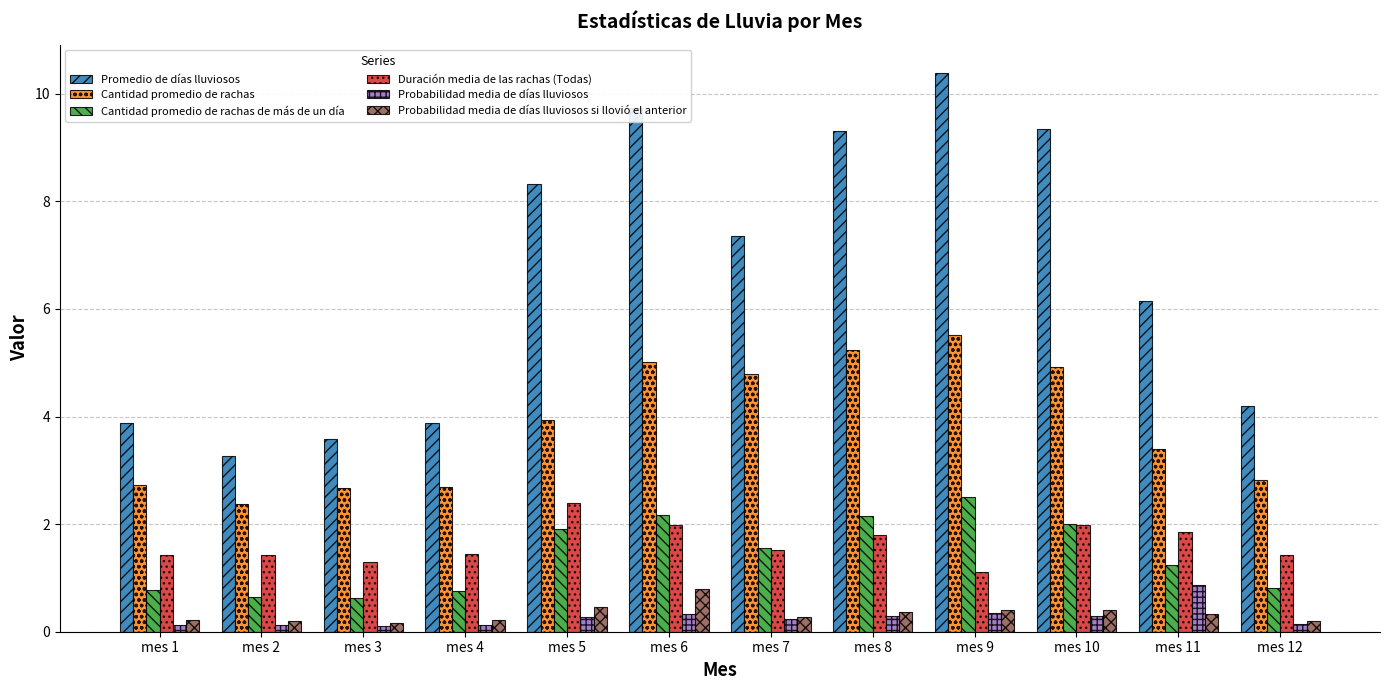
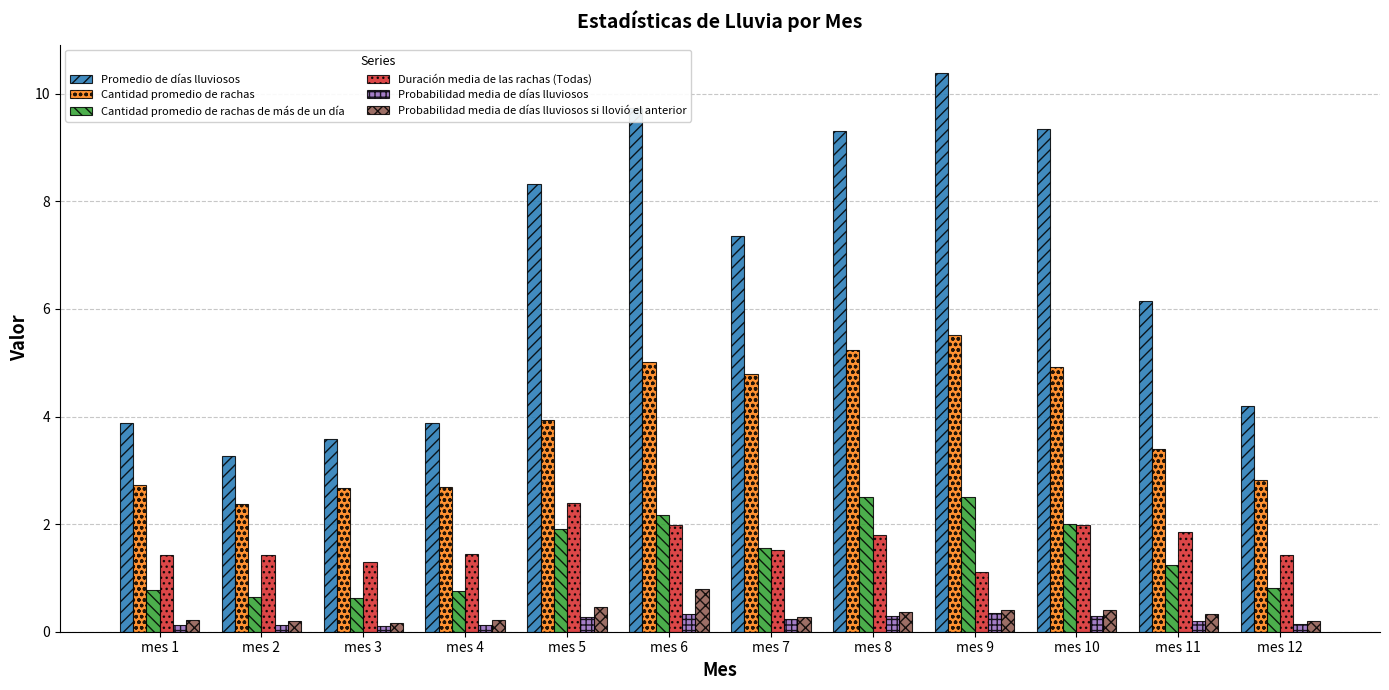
  {
    "Promedio de días lluviosos": {
      "mes 1": 3.9,
      "mes 2": 3.3,
      "mes 3": 3.6,
      "mes 4": 3.9,
      "mes 5": 8.3,
      "mes 7": 7.4,
      "mes 8": 9.3,
      "mes 9": 10.4,
      "mes 10": 9.3,
      "mes 11": 6.1,
      "mes 12": 4.2
    },
    "Cantidad promedio de rachas": {
      "mes 1": 2.7,
      "mes 2": 2.4,
      "mes 3": 2.7,
      "mes 4": 2.7,
      "mes 5": 3.9,
      "mes 6": 5.0,
      "mes 7": 4.8,
      "mes 8": 5.2,
      "mes 9": 5.5,
      "mes 10": 4.9,
      "mes 11": 3.4,
      "mes 12": 2.8
    },
    "Cantidad promedio de rachas de más de un día": {
      "mes 1": 0.8,
      "mes 2": 0.7,
      "mes 3": 0.6,
      "mes 4": 0.7,
      "mes 5": 1.9,
      "mes 6": 2.2,
      "mes 7": 1.6,
-     "mes 8": 2.1,
+     "mes 8": 2.5,
      "mes 9": 2.5,
      "mes 10": 2.0,
      "mes 11": 1.2,
      "mes 12": 0.8
    },
    "Duración media de las rachas (Todas)": {
      "mes 1": 1.4,
      "mes 2": 1.4,
      "mes 3": 1.3,
      "mes 4": 1.4,
      "mes 5": 2.4,
      "mes 6": 2.0,
      "mes 7": 1.5,
      "mes 8": 1.8,
      "mes 9": 1.1,
      "mes 10": 2.0,
      "mes 11": 1.9,
      "mes 12": 1.4
    },
    "Probabilidad media de días lluviosos": {
      "mes 1": 0.1,
      "mes 2": 0.1,
      "mes 3": 0.1,
      "mes 4": 0.1,
      "mes 5": 0.3,
      "mes 6": 0.3,
      "mes 7": 0.2,
      "mes 8": 0.3,
      "mes 9": 0.3,
      "mes 10": 0.3,
-     "mes 11": 0.9,
+     "mes 11": 0.2,
      "mes 12": 0.1
    },
    "Probabilidad media de días lluviosos si llovió el anterior": {
      "mes 1": 0.2,
      "mes 2": 0.2,
      "mes 3": 0.2,
      "mes 4": 0.2,
      "mes 5": 0.5,
      "mes 6": 0.8,
      "mes 7": 0.3,
      "mes 8": 0.4,
      "mes 9": 0.4,
      "mes 10": 0.4,
      "mes 11": 0.3,
      "mes 12": 0.2
    }
  }
